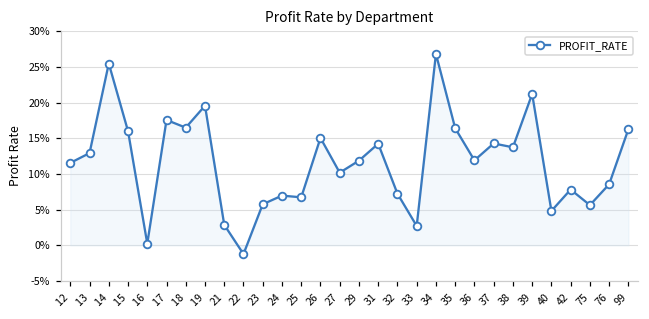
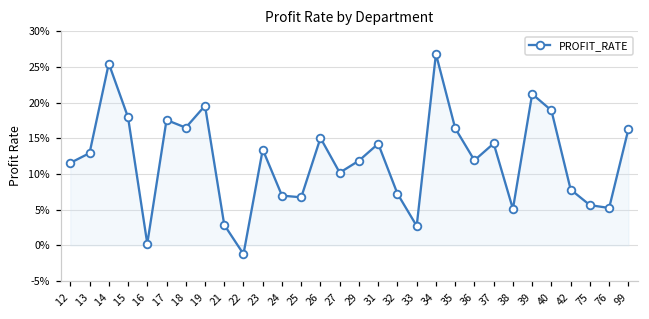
  {
    "PROFIT_RATE": {
-     "15": "16%",
+     "15": "18%",
      "22": "-1%",
-     "23": "6%",
-     "38": "14%",
-     "40": "5%",
-     "76": "9%"
+     "23": "13%",
+     "38": "5%",
+     "40": "19%",
+     "76": "5%"
    }
  }
